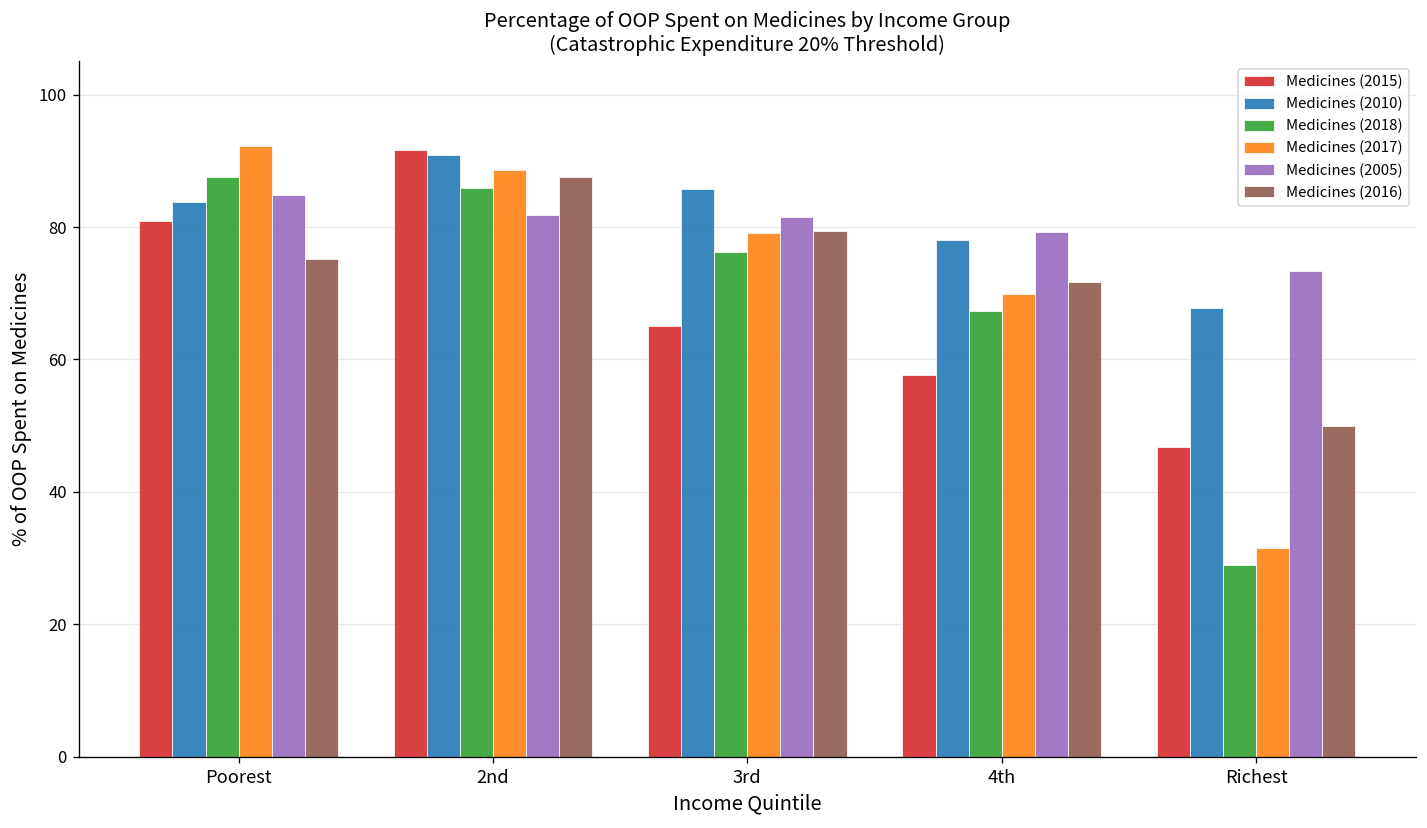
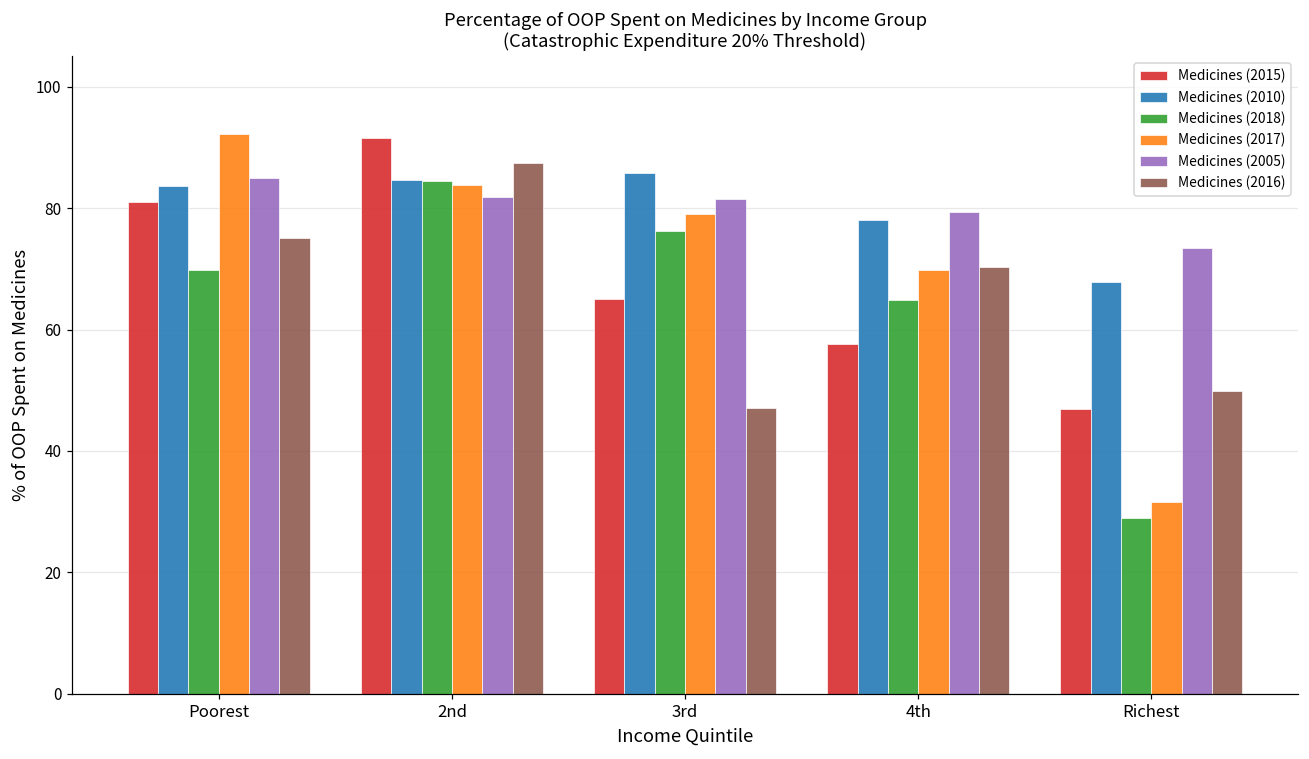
  {
    "Medicines (2015)": {
      "Poorest": 81,
      "2nd": 92,
      "3rd": 65,
      "4th": 58,
      "Richest": 47
    },
    "Medicines (2010)": {
      "Poorest": 84,
-     "2nd": 91,
+     "2nd": 85,
      "3rd": 86,
      "4th": 78,
      "Richest": 68
    },
    "Medicines (2018)": {
-     "Poorest": 88,
-     "2nd": 86,
+     "Poorest": 70,
+     "2nd": 84,
      "3rd": 76,
-     "4th": 67,
+     "4th": 65,
      "Richest": 29
    },
    "Medicines (2017)": {
      "Poorest": 92,
-     "2nd": 89,
+     "2nd": 84,
      "3rd": 79,
      "4th": 70,
      "Richest": 32
    },
    "Medicines (2005)": {
      "Poorest": 85,
      "2nd": 82,
      "3rd": 81,
      "4th": 79,
      "Richest": 73
    },
    "Medicines (2016)": {
      "Poorest": 75,
      "2nd": 87,
-     "3rd": 79,
-     "4th": 72,
+     "3rd": 47,
+     "4th": 70,
      "Richest": 50
    }
  }
